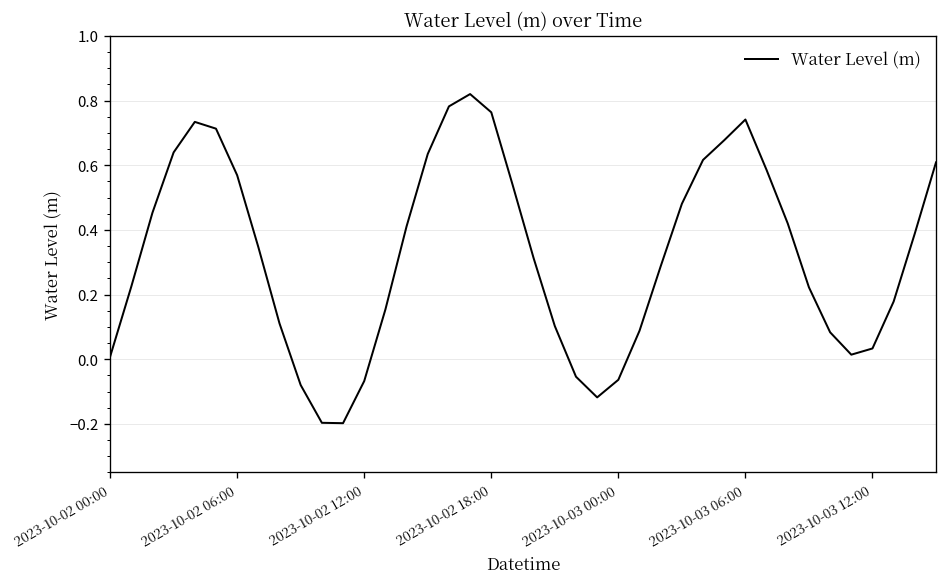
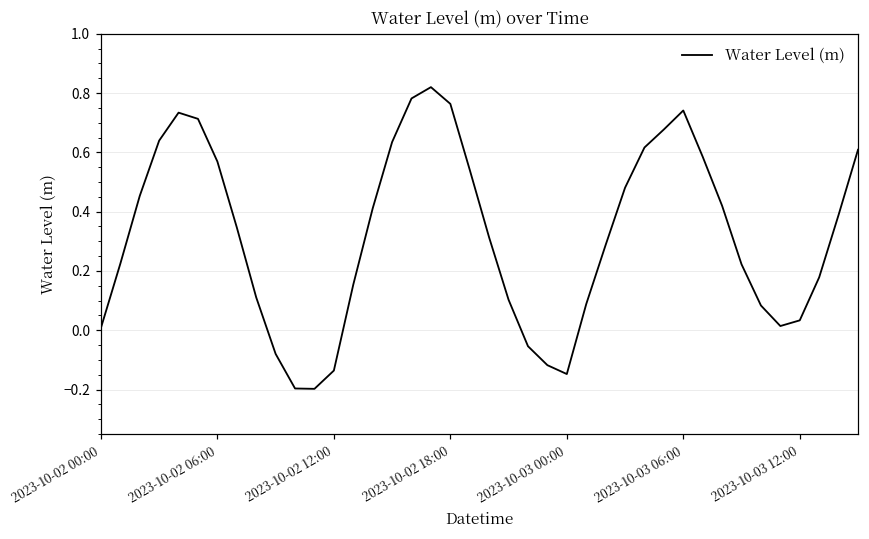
  {
    "2023-10-02 00:00": 0.01,
    "2023-10-02 06:00": 0.57,
-   "2023-10-02 12:00": -0.07,
+   "2023-10-02 12:00": -0.14,
    "2023-10-02 18:00": 0.76,
-   "2023-10-03 00:00": -0.06,
+   "2023-10-03 00:00": -0.15,
    "2023-10-03 06:00": 0.74,
    "2023-10-03 12:00": 0.03
  }
